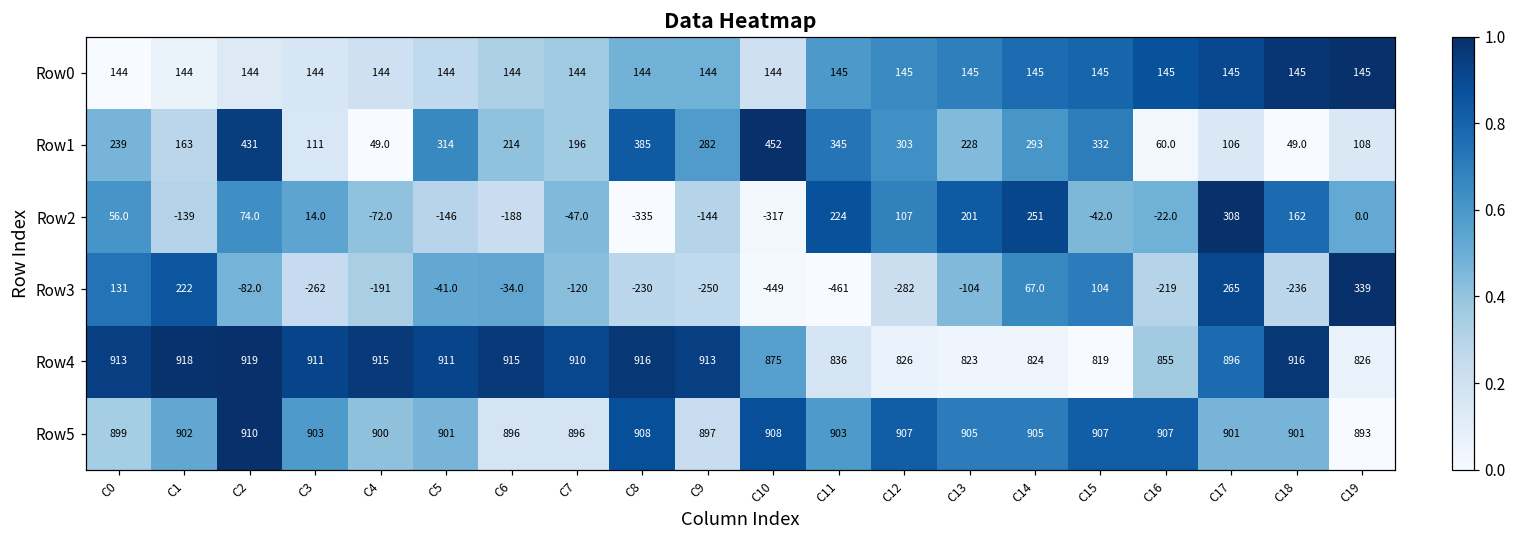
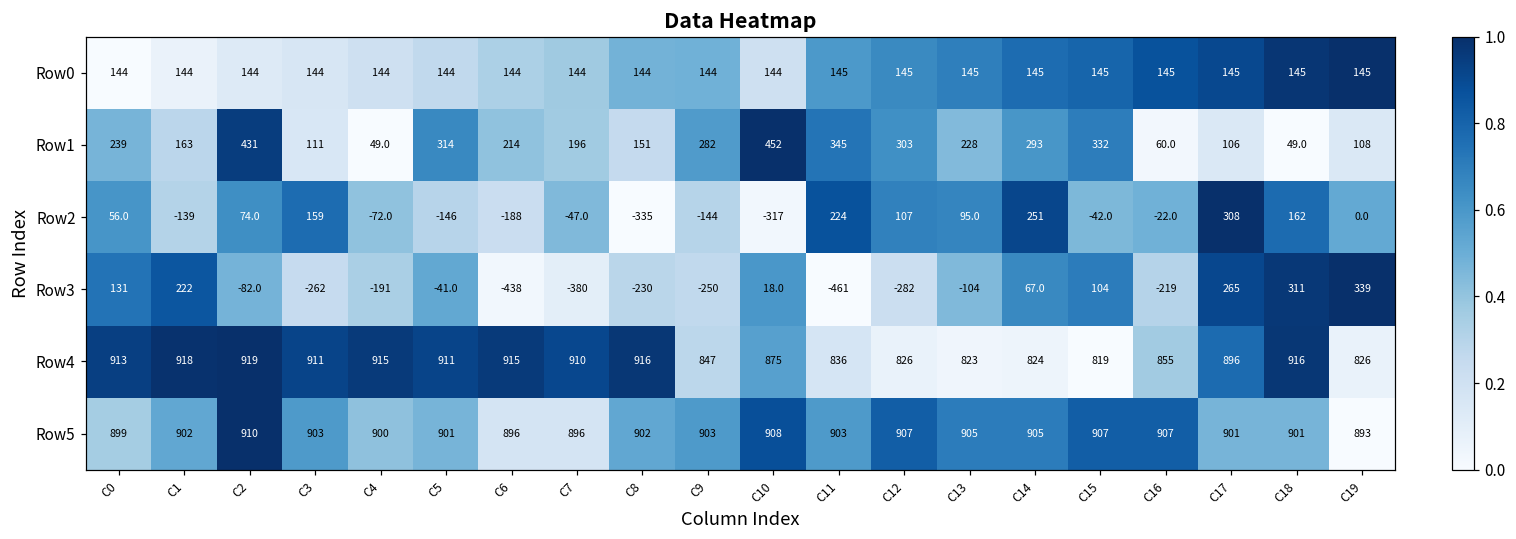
  {
    "Row0": {
      "C0": 144,
      "C1": 144,
      "C2": 144,
      "C3": 144,
      "C4": 144,
      "C5": 144,
      "C6": 144,
      "C7": 144,
      "C8": 144,
      "C9": 144,
      "C10": 144,
      "C11": 145,
      "C12": 145,
      "C13": 145,
      "C14": 145,
      "C15": 145,
      "C16": 145,
      "C17": 145,
      "C18": 145,
      "C19": 145
    },
    "Row1": {
      "C0": 239,
      "C1": 163,
      "C2": 431,
      "C3": 111,
      "C4": 49.0,
      "C5": 314,
      "C6": 214,
      "C7": 196,
-     "C8": 385,
+     "C8": 151,
      "C9": 282,
      "C10": 452,
      "C11": 345,
      "C12": 303,
      "C13": 228,
      "C14": 293,
      "C15": 332,
      "C16": 60.0,
      "C17": 106,
      "C18": 49.0,
      "C19": 108
    },
    "Row2": {
      "C0": 56.0,
      "C1": -139,
      "C2": 74.0,
-     "C3": 14.0,
+     "C3": 159,
      "C4": -72.0,
      "C5": -146,
      "C6": -188,
      "C7": -47.0,
      "C8": -335,
      "C9": -144,
      "C10": -317,
      "C11": 224,
      "C12": 107,
-     "C13": 201,
+     "C13": 95.0,
      "C14": 251,
      "C15": -42.0,
      "C16": -22.0,
      "C17": 308,
      "C18": 162,
      "C19": 0.0
    },
    "Row3": {
      "C0": 131,
      "C1": 222,
      "C2": -82.0,
      "C3": -262,
      "C4": -191,
      "C5": -41.0,
-     "C6": -34.0,
-     "C7": -120,
+     "C6": -438,
+     "C7": -380,
      "C8": -230,
      "C9": -250,
-     "C10": -449,
+     "C10": 18.0,
      "C11": -461,
      "C12": -282,
      "C13": -104,
      "C14": 67.0,
      "C15": 104,
      "C16": -219,
      "C17": 265,
-     "C18": -236,
+     "C18": 311,
      "C19": 339
    },
    "Row4": {
      "C0": 913,
      "C1": 918,
      "C2": 919,
      "C3": 911,
      "C4": 915,
      "C5": 911,
      "C6": 915,
      "C7": 910,
      "C8": 916,
-     "C9": 913,
+     "C9": 847,
      "C10": 875,
      "C11": 836,
      "C12": 826,
      "C13": 823,
      "C14": 824,
      "C15": 819,
      "C16": 855,
      "C17": 896,
      "C18": 916,
      "C19": 826
    },
    "Row5": {
      "C0": 899,
      "C1": 902,
      "C2": 910,
      "C3": 903,
      "C4": 900,
      "C5": 901,
      "C6": 896,
      "C7": 896,
-     "C8": 908,
-     "C9": 897,
+     "C8": 902,
+     "C9": 903,
      "C10": 908,
      "C11": 903,
      "C12": 907,
      "C13": 905,
      "C14": 905,
      "C15": 907,
      "C16": 907,
      "C17": 901,
      "C18": 901,
      "C19": 893
    }
  }
